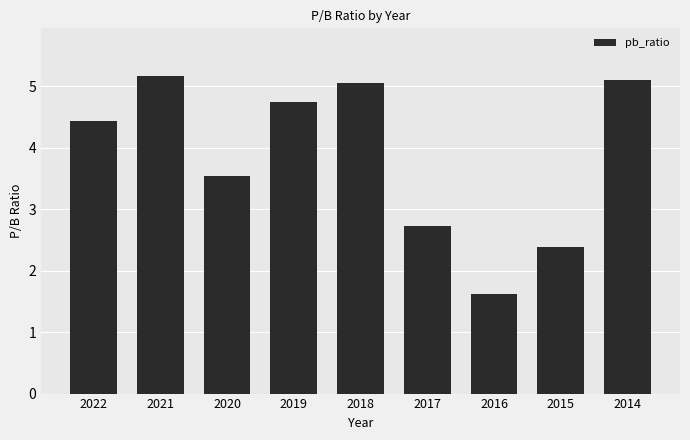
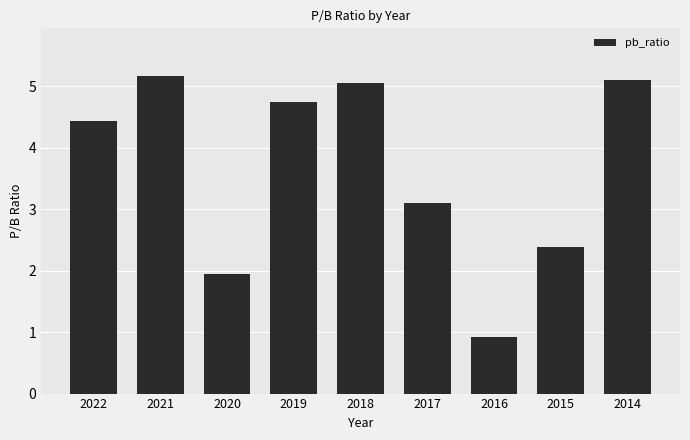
  {
    "2022": 4.4,
    "2021": 5.2,
-   "2020": 3.5,
+   "2020": 1.9,
    "2019": 4.7,
    "2018": 5.1,
-   "2017": 2.7,
-   "2016": 1.6,
+   "2017": 3.1,
+   "2016": 0.9,
    "2015": 2.4,
    "2014": 5.1
  }
